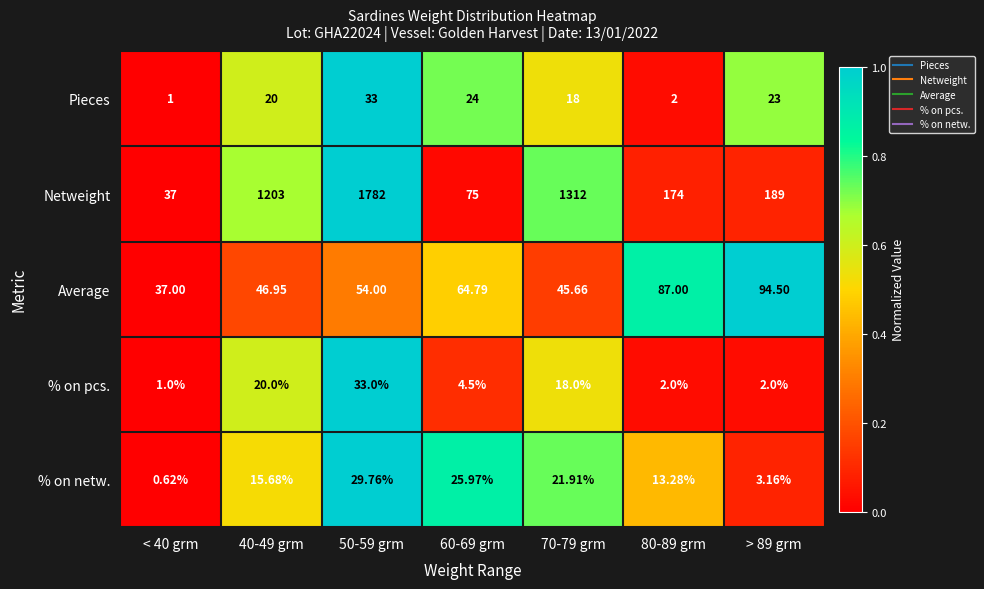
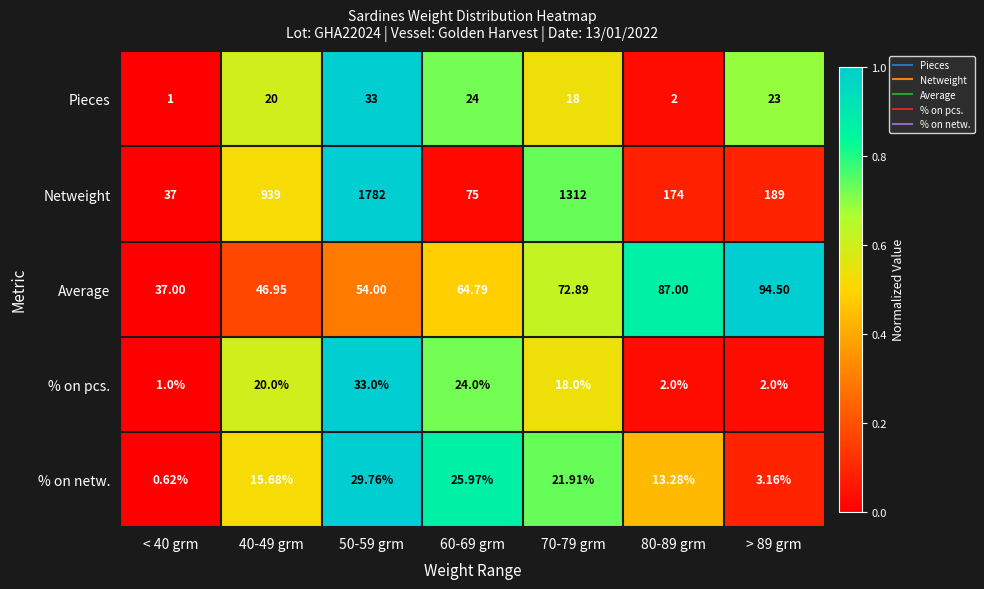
  {
    "Pieces": {
      "< 40 grm": "1",
      "40-49 grm": "20",
      "50-59 grm": "33",
      "60-69 grm": "24",
      "70-79 grm": "18",
      "80-89 grm": "2",
      "> 89 grm": "23"
    },
    "Netweight": {
      "< 40 grm": "37",
-     "40-49 grm": "1203",
+     "40-49 grm": "939",
      "50-59 grm": "1782",
      "60-69 grm": "75",
      "70-79 grm": "1312",
      "80-89 grm": "174",
      "> 89 grm": "189"
    },
    "Average": {
      "< 40 grm": "37.00",
      "40-49 grm": "46.95",
      "50-59 grm": "54.00",
      "60-69 grm": "64.79",
-     "70-79 grm": "45.66",
+     "70-79 grm": "72.89",
      "80-89 grm": "87.00",
      "> 89 grm": "94.50"
    },
    "% on pcs.": {
      "< 40 grm": "1.0%",
      "40-49 grm": "20.0%",
      "50-59 grm": "33.0%",
-     "60-69 grm": "4.5%",
+     "60-69 grm": "24.0%",
      "70-79 grm": "18.0%",
      "80-89 grm": "2.0%",
      "> 89 grm": "2.0%"
    },
    "% on netw.": {
      "< 40 grm": "0.62%",
      "40-49 grm": "15.68%",
      "50-59 grm": "29.76%",
      "60-69 grm": "25.97%",
      "70-79 grm": "21.91%",
      "80-89 grm": "13.28%",
      "> 89 grm": "3.16%"
    }
  }
